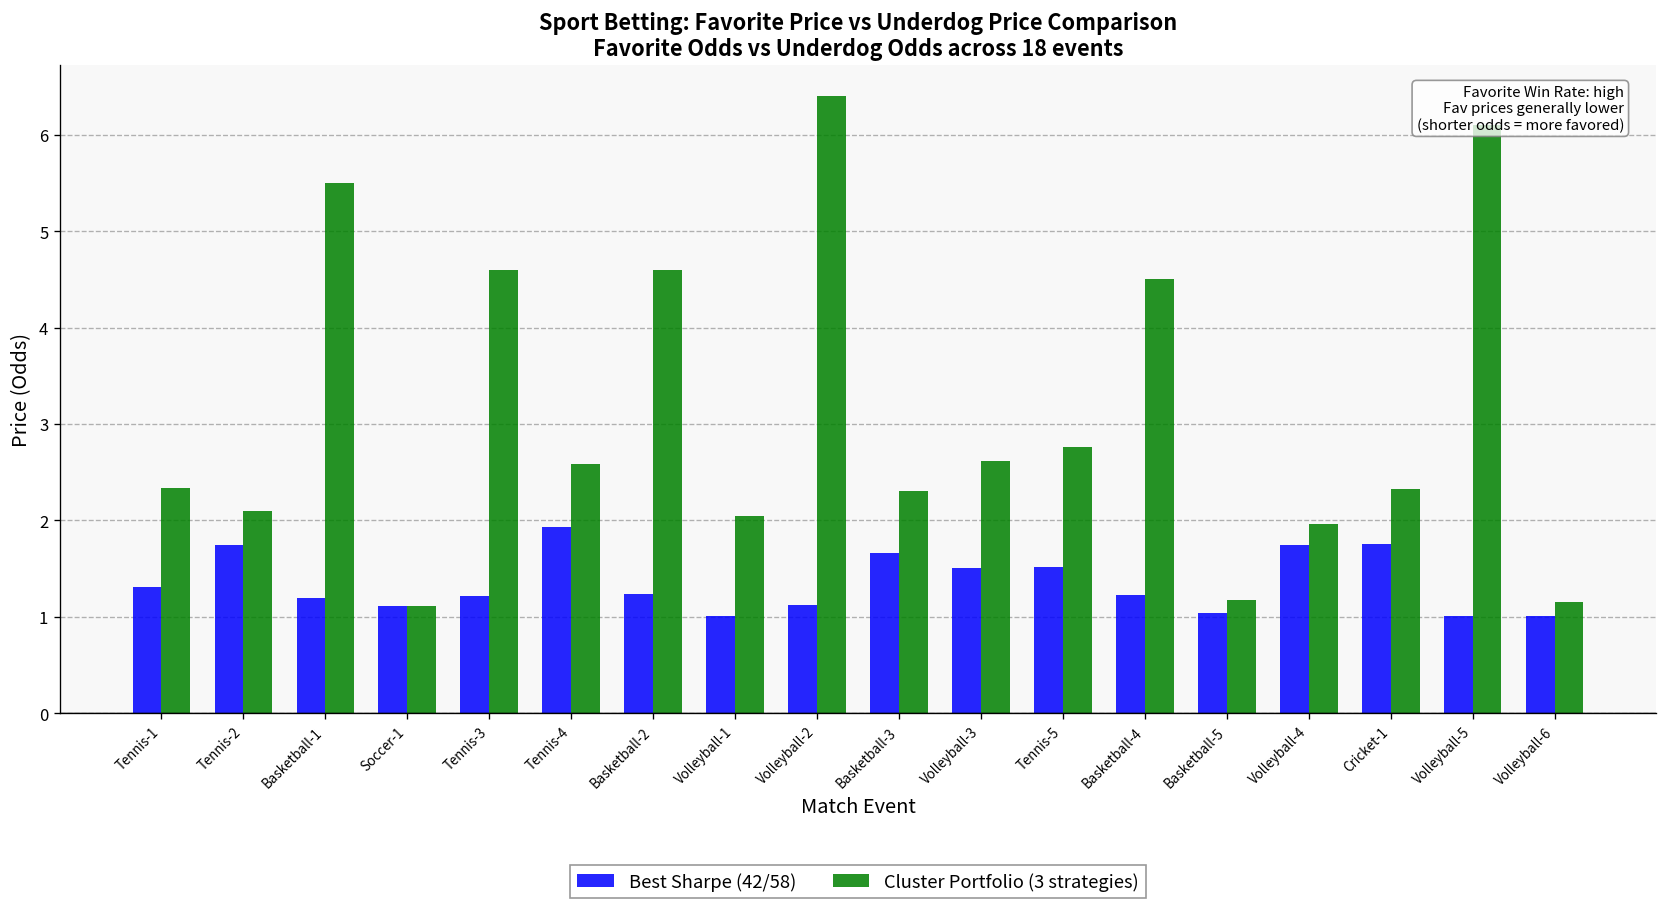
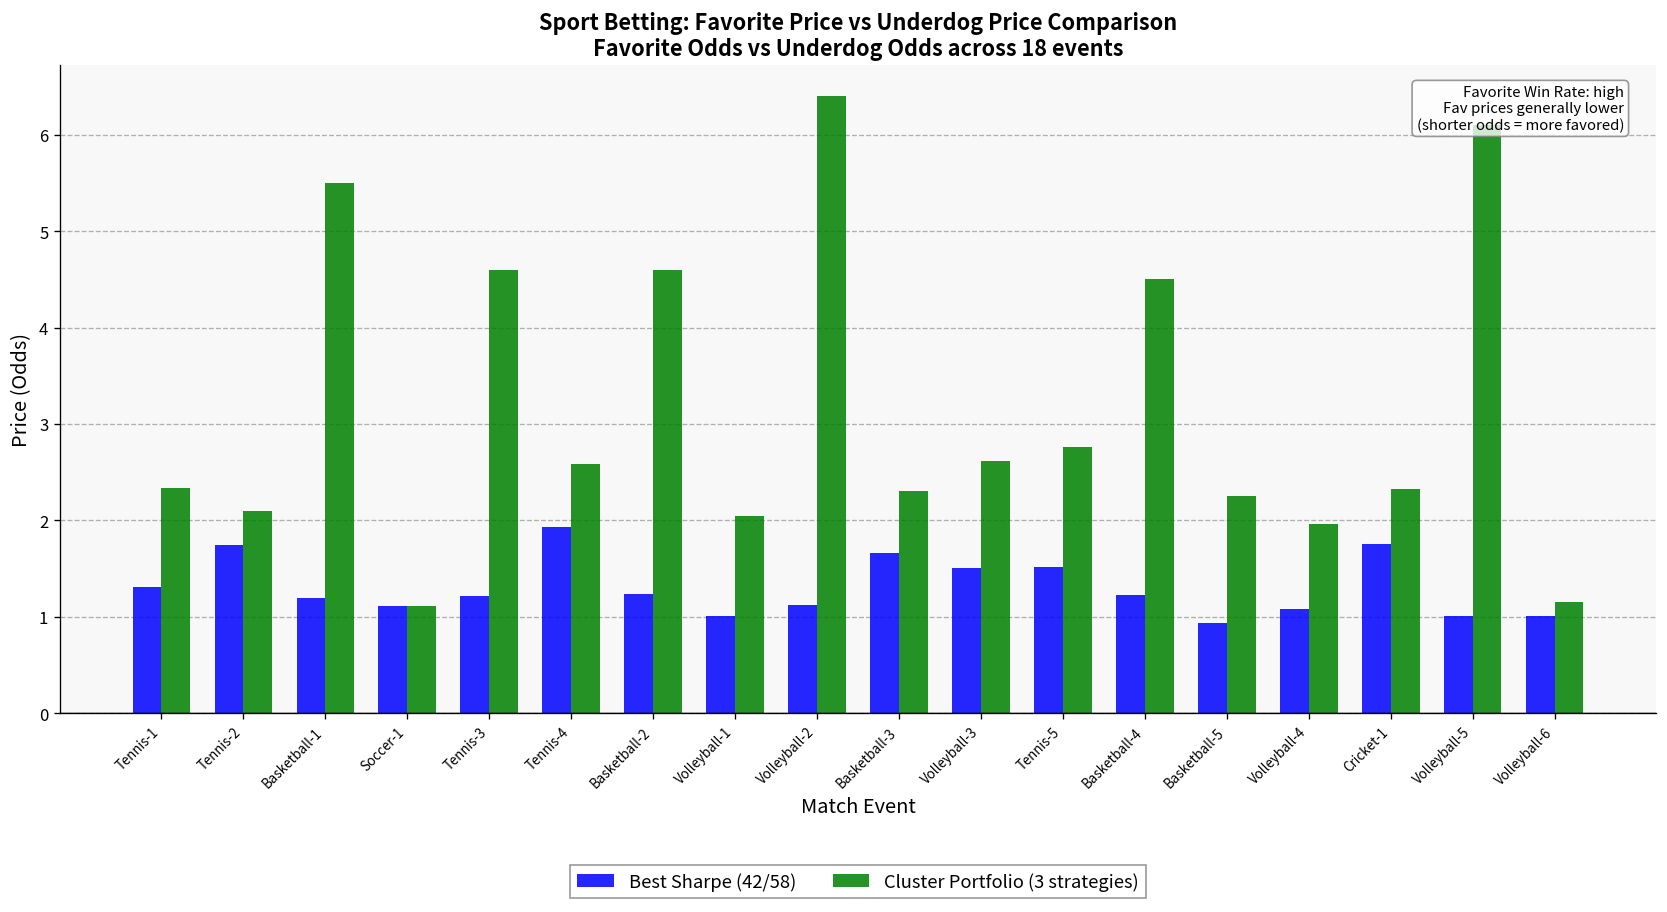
  {
    "Best Sharpe (42/58)": {
      "Tennis-1": 1.3,
      "Tennis-2": 1.7,
      "Basketball-1": 1.2,
      "Soccer-1": 1.1,
      "Tennis-3": 1.2,
      "Tennis-4": 1.9,
      "Basketball-2": 1.2,
      "Volleyball-1": 1.0,
      "Volleyball-2": 1.1,
      "Basketball-3": 1.7,
      "Volleyball-3": 1.5,
      "Tennis-5": 1.5,
      "Basketball-4": 1.2,
-     "Basketball-5": 1.0,
-     "Volleyball-4": 1.7,
+     "Basketball-5": 0.9,
+     "Volleyball-4": 1.1,
      "Cricket-1": 1.8,
      "Volleyball-5": 1.0,
      "Volleyball-6": 1.0
    },
    "Cluster Portfolio (3 strategies)": {
      "Tennis-1": 2.3,
      "Tennis-2": 2.1,
      "Basketball-1": 5.5,
      "Soccer-1": 1.1,
      "Tennis-3": 4.6,
      "Tennis-4": 2.6,
      "Basketball-2": 4.6,
      "Volleyball-1": 2.0,
      "Volleyball-2": 6.4,
      "Basketball-3": 2.3,
      "Volleyball-3": 2.6,
      "Tennis-5": 2.8,
      "Basketball-4": 4.5,
-     "Basketball-5": 1.2,
+     "Basketball-5": 2.3,
      "Volleyball-4": 2.0,
      "Cricket-1": 2.3,
      "Volleyball-6": 1.2
    }
  }
